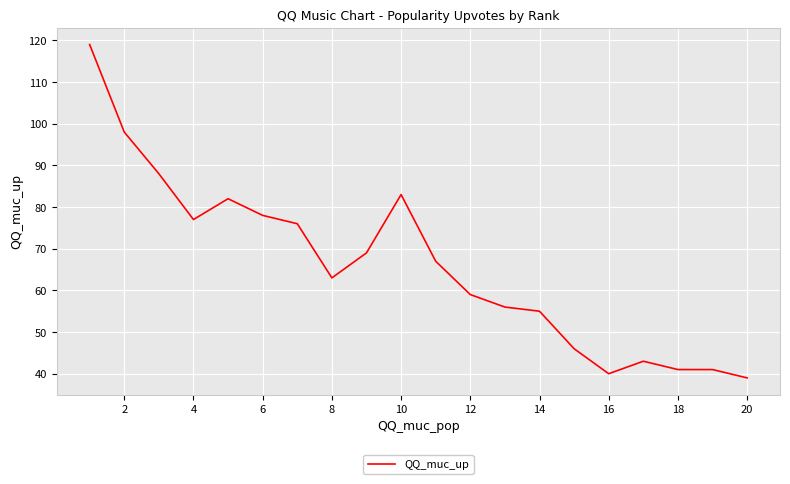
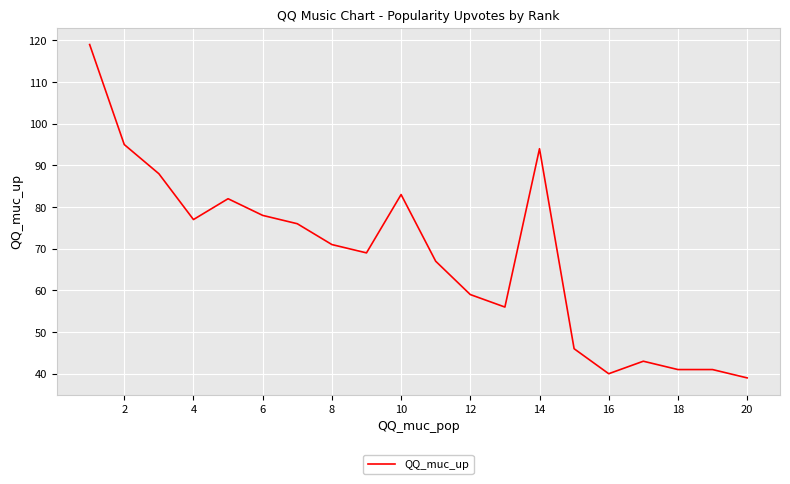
  {
-   "2": 98,
+   "2": 95,
    "4": 77,
    "6": 78,
-   "8": 63,
+   "8": 71,
    "10": 83,
    "12": 59,
-   "14": 55,
+   "14": 94,
    "16": 40,
    "18": 41,
    "20": 39
  }
